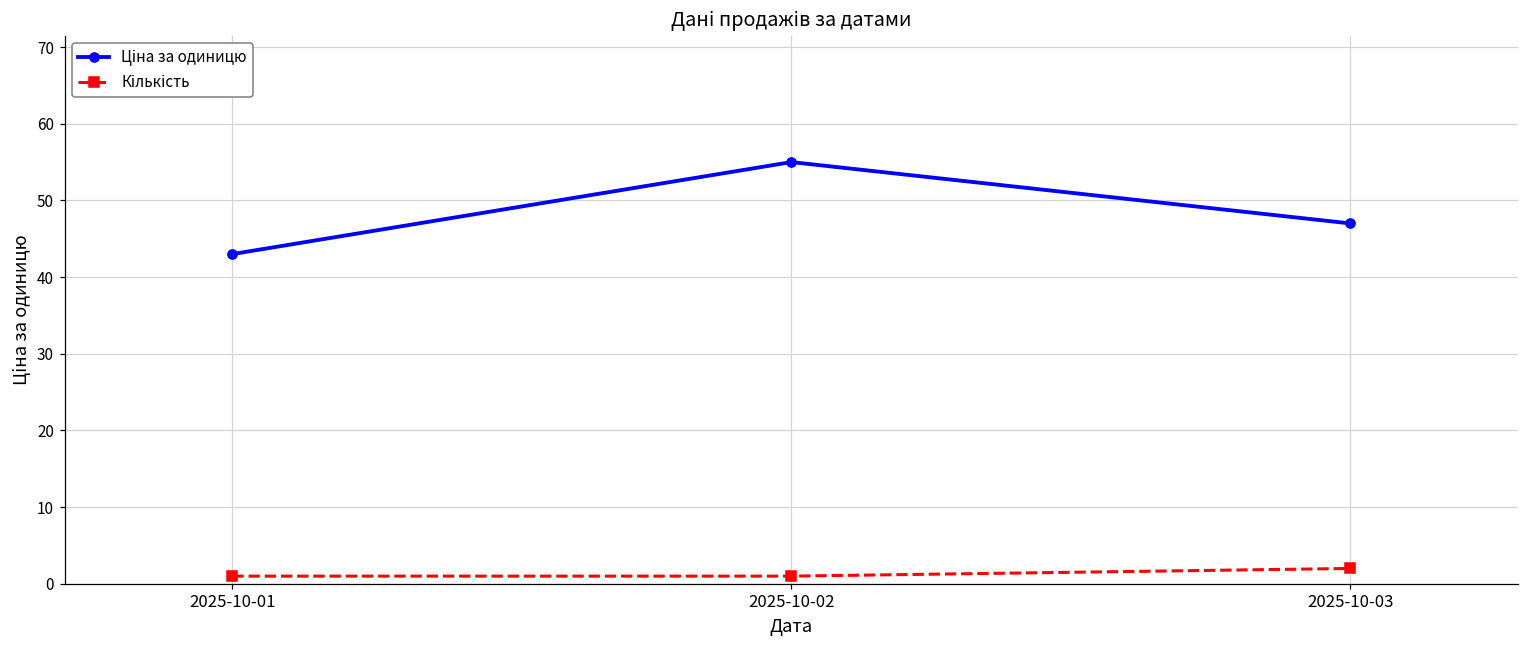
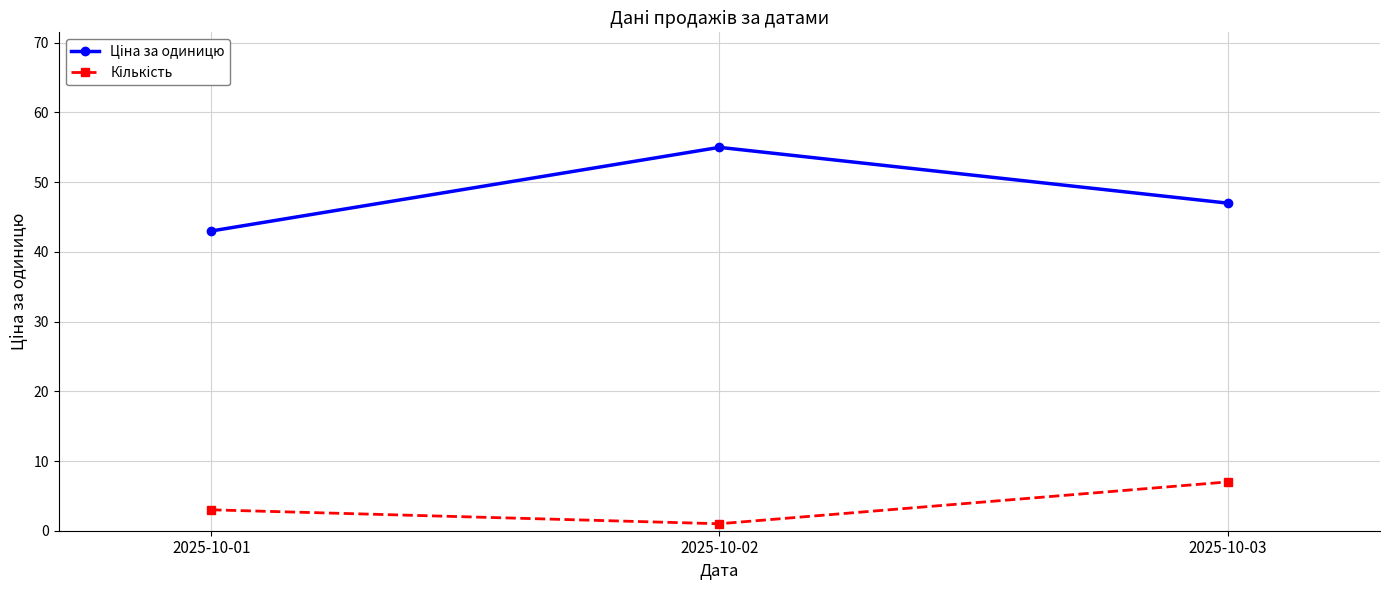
  {
    "Ціна за одиницю": {
      "2025-10-01": 43,
      "2025-10-02": 55,
      "2025-10-03": 47
    },
    "Кількість": {
-     "2025-10-01": 1,
+     "2025-10-01": 3,
      "2025-10-02": 1,
-     "2025-10-03": 2
+     "2025-10-03": 7
    }
  }
